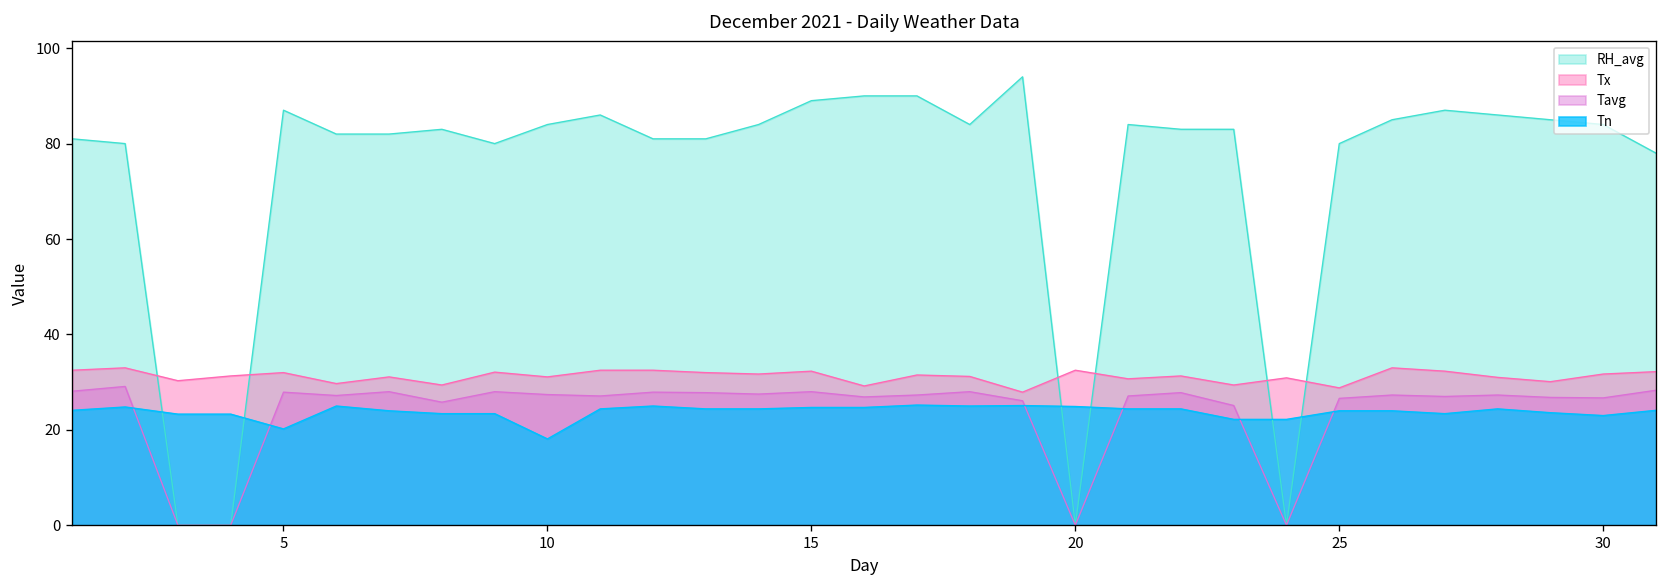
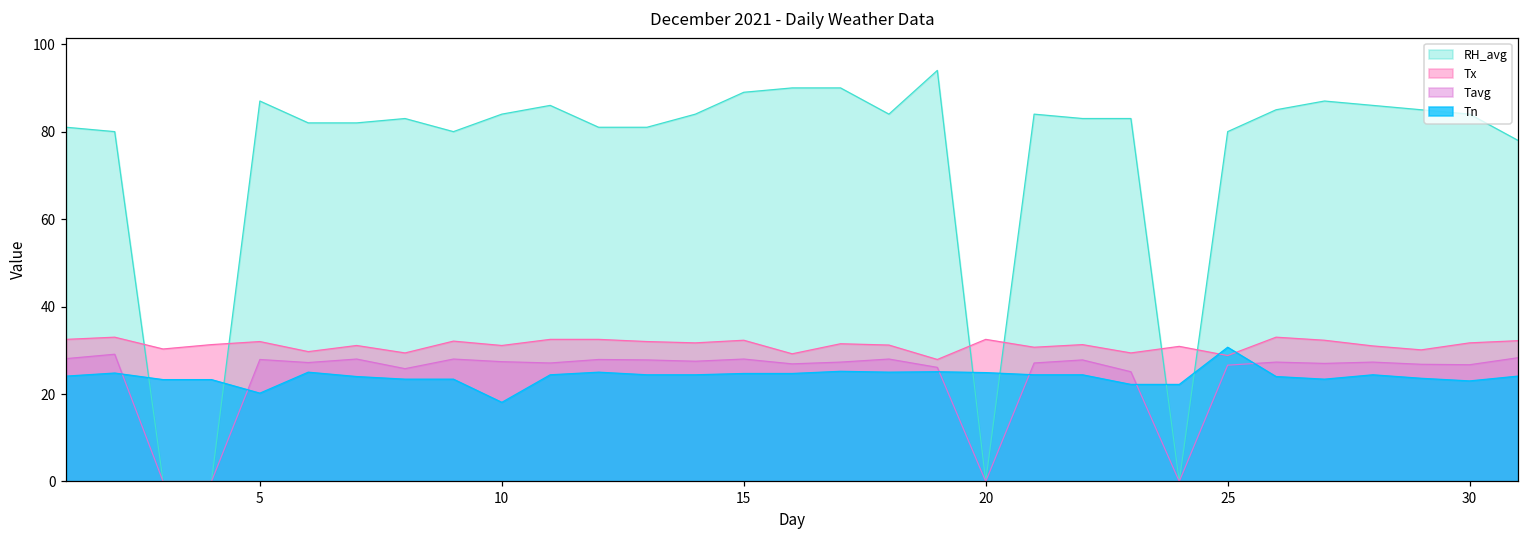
  {
    "RH_avg": {
      "5": 87,
      "10": 84,
      "15": 89,
      "25": 80
    },
    "Tn": {
      "5": 20,
      "10": 18,
      "15": 25,
      "20": 25,
-     "25": 24,
+     "25": 31,
      "30": 23
    }
  }
